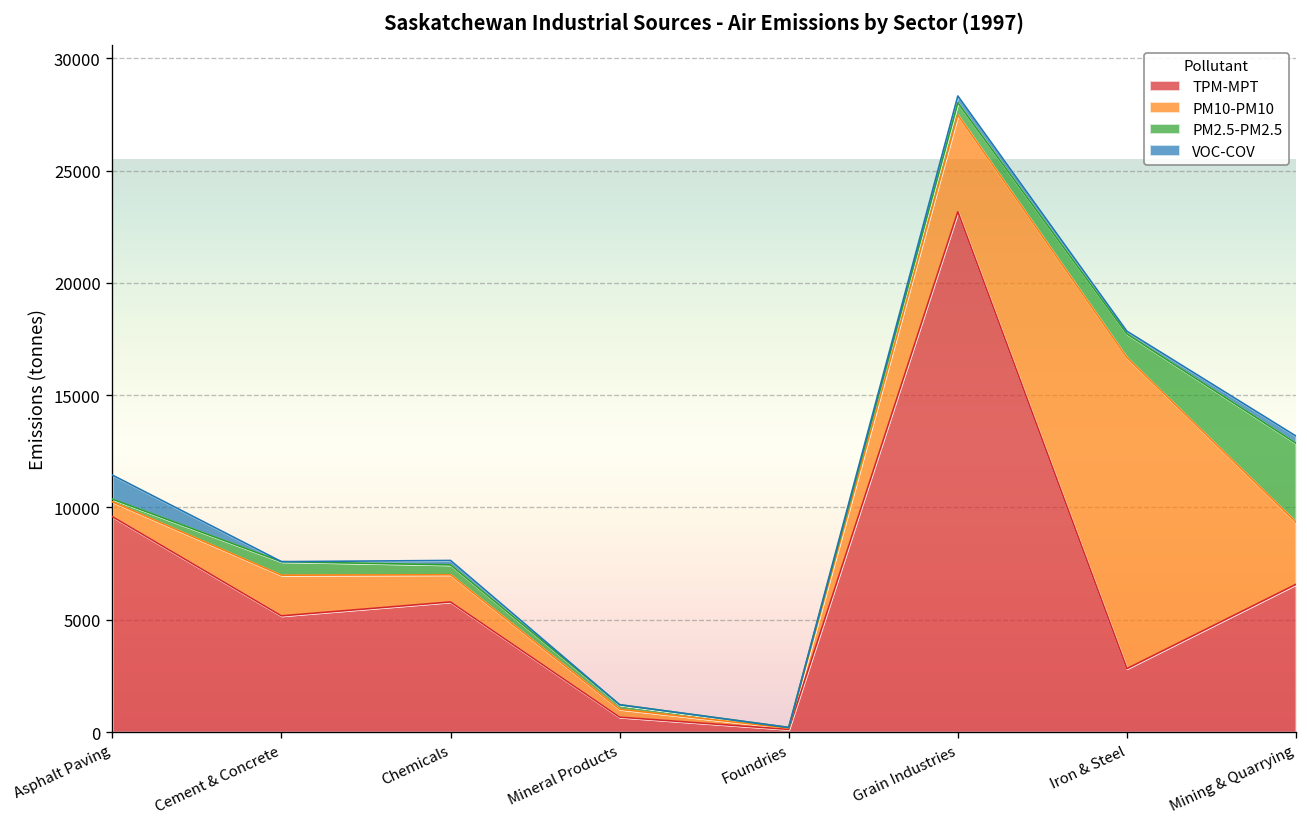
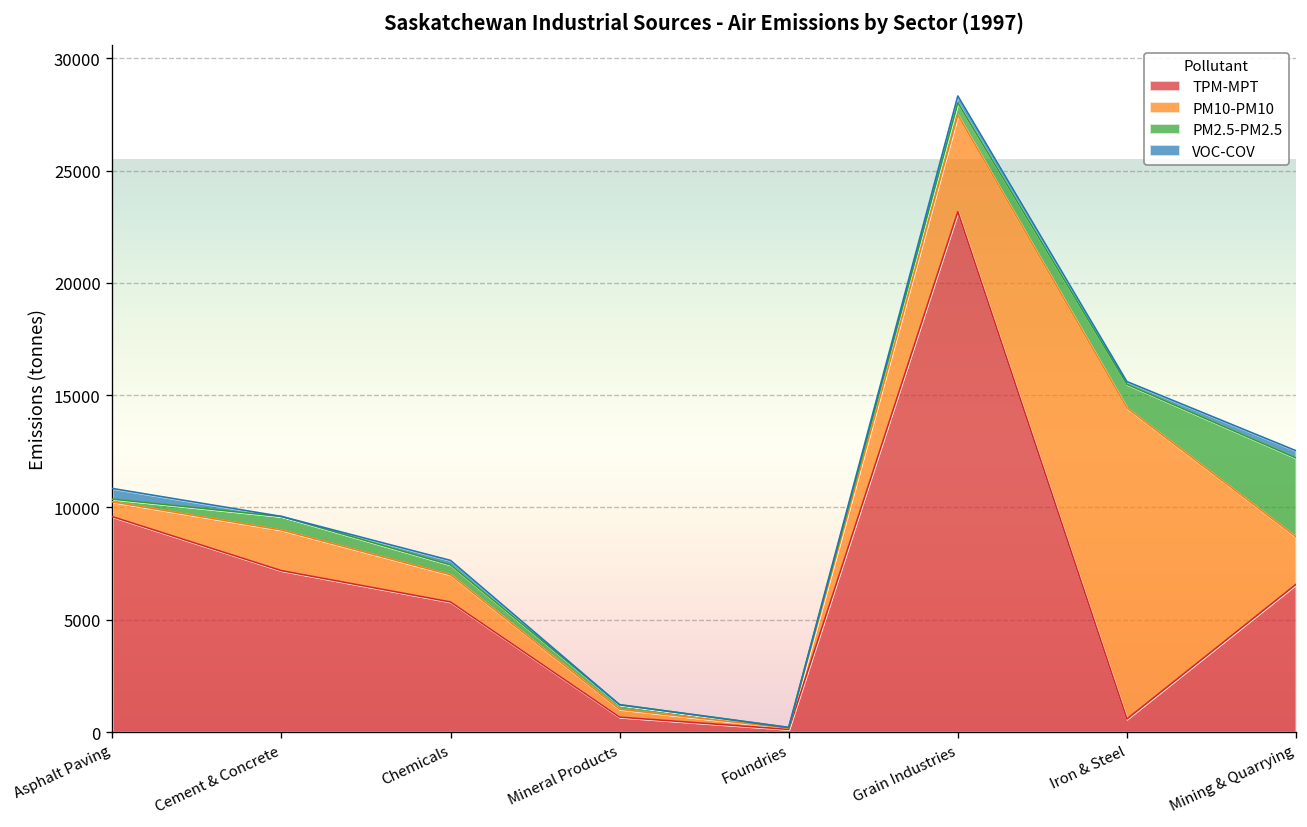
  {
    "TPM-MPT": {
      "Asphalt Paving": 9600,
-     "Cement & Concrete": 5200,
+     "Cement & Concrete": 7200,
      "Chemicals": 5800,
      "Mineral Products": 700,
      "Grain Industries": 23200,
-     "Iron & Steel": 2800,
+     "Iron & Steel": 600,
      "Mining & Quarrying": 6600
    },
    "PM10-PM10": {
      "Cement & Concrete": 1800,
      "Chemicals": 1200,
      "Mineral Products": 400,
      "Grain Industries": 4300,
      "Iron & Steel": 13800,
-     "Mining & Quarrying": 2800
+     "Mining & Quarrying": 2100
    },
    "PM2.5-PM2.5": {
      "Chemicals": 400,
      "Grain Industries": 500,
      "Mining & Quarrying": 3500
    },
    "VOC-COV": {
-     "Asphalt Paving": 1100,
+     "Asphalt Paving": 500,
      "Chemicals": 200,
      "Grain Industries": 300,
      "Mining & Quarrying": 300
    }
  }
